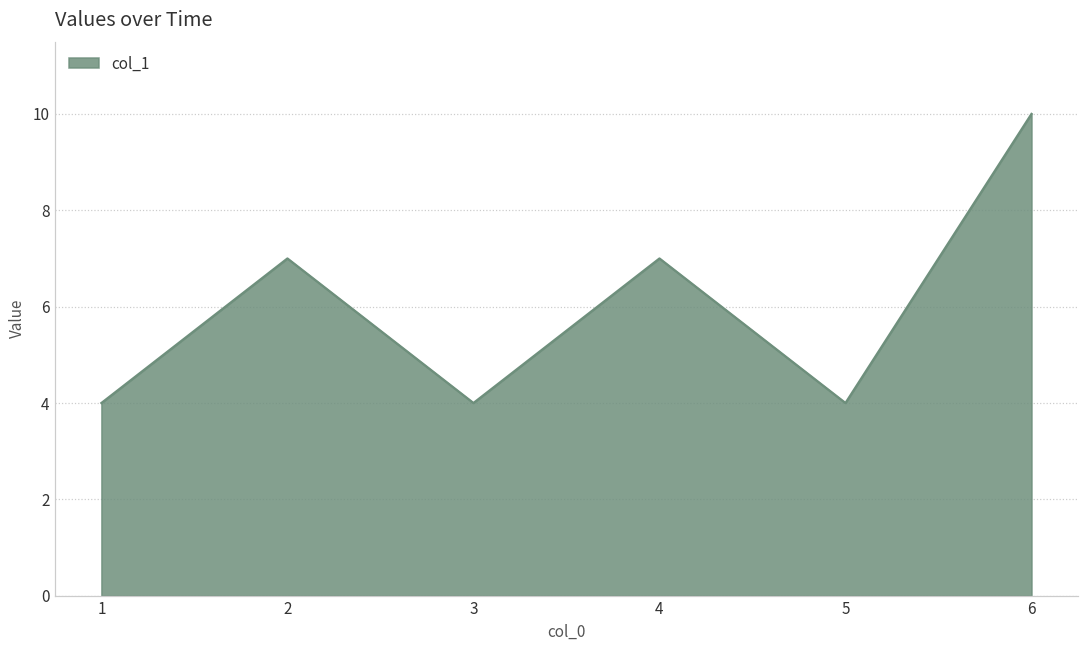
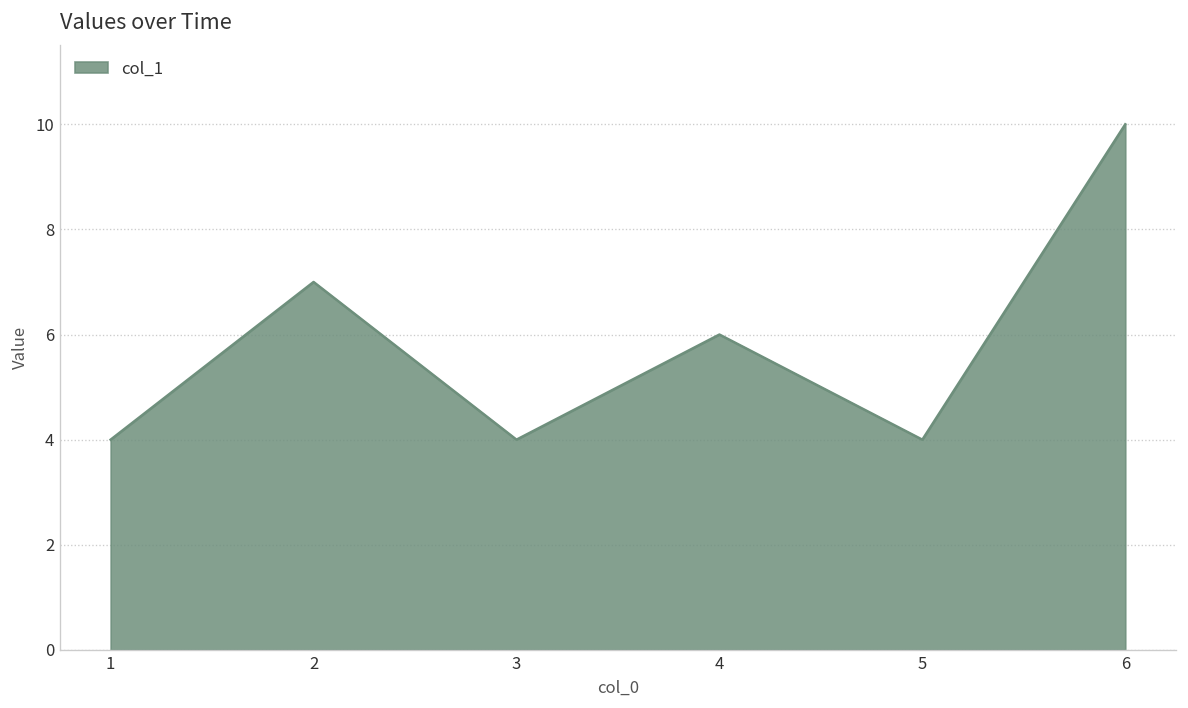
  {
    "1": 4,
    "2": 7,
    "3": 4,
-   "4": 7,
+   "4": 6,
    "5": 4,
    "6": 10
  }
